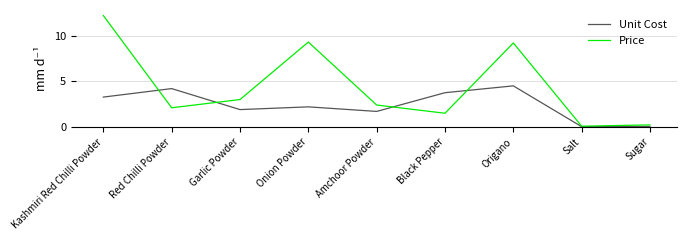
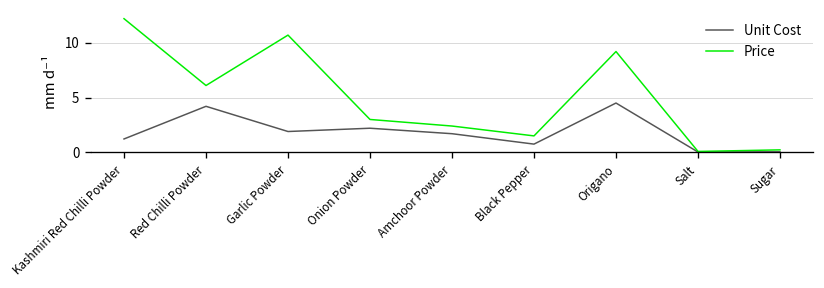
  {
    "Unit Cost": {
-     "Kashmiri Red Chilli Powder": 3,
+     "Kashmiri Red Chilli Powder": 1,
      "Red Chilli Powder": 4,
      "Garlic Powder": 2,
      "Onion Powder": 2,
      "Amchoor Powder": 2,
-     "Black Pepper": 4,
+     "Black Pepper": 1,
      "Origano": 5
    },
    "Price": {
      "Kashmiri Red Chilli Powder": 12,
-     "Red Chilli Powder": 2,
-     "Garlic Powder": 3,
-     "Onion Powder": 9,
+     "Red Chilli Powder": 6,
+     "Garlic Powder": 11,
+     "Onion Powder": 3,
      "Amchoor Powder": 2,
      "Black Pepper": 2,
      "Origano": 9
    }
  }
